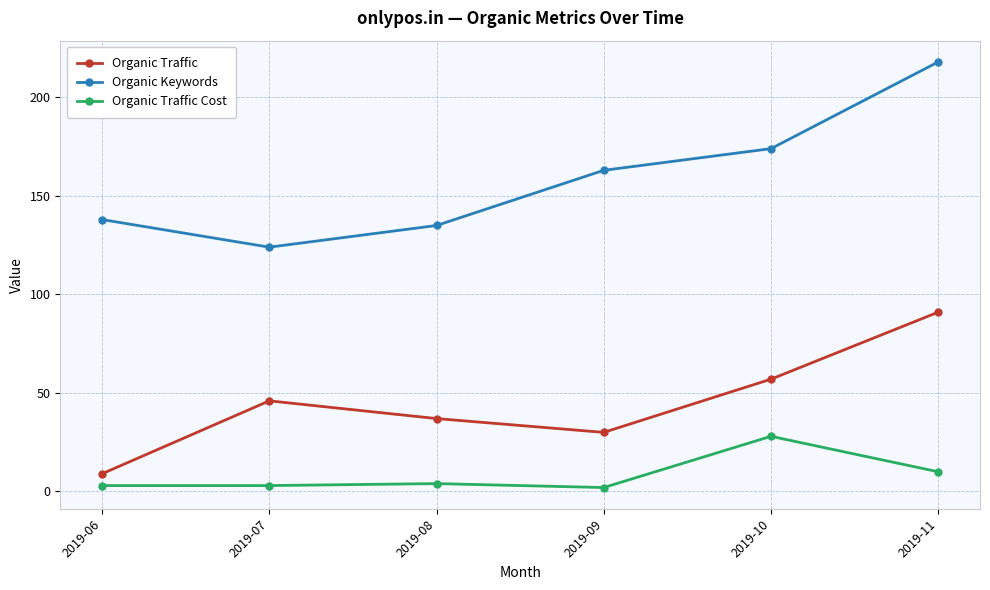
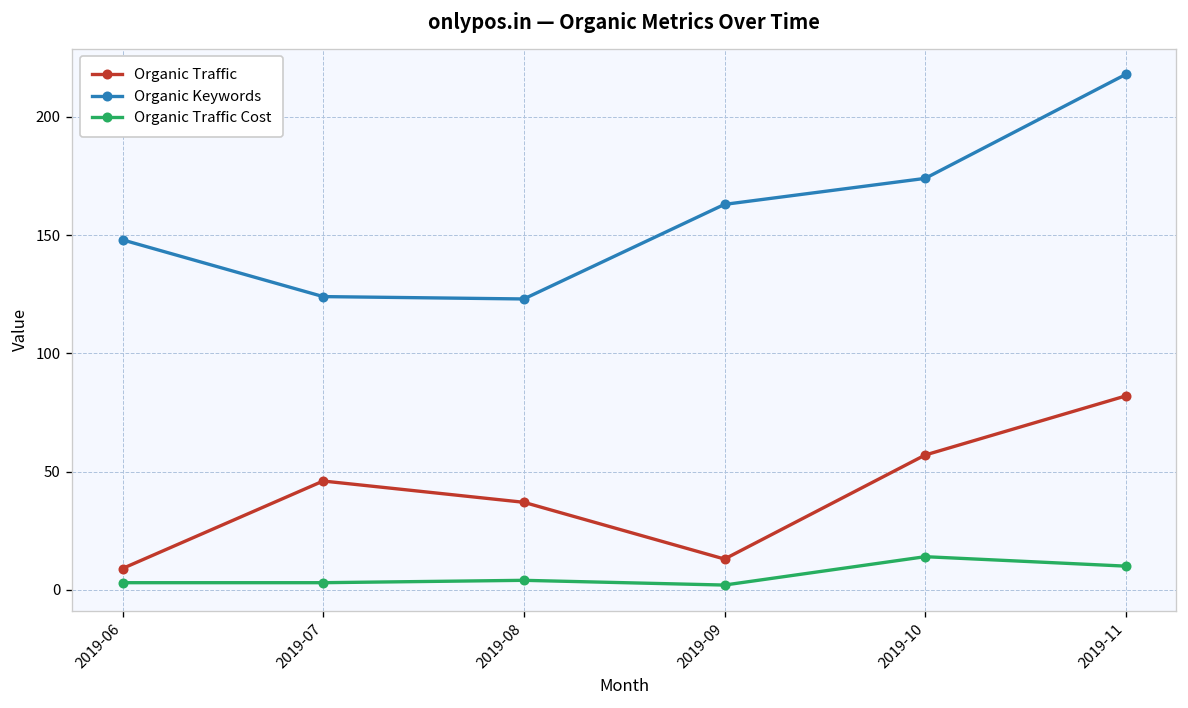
  {
    "Organic Traffic": {
      "2019-06": 9,
      "2019-07": 46,
      "2019-08": 37,
-     "2019-09": 30,
+     "2019-09": 13,
      "2019-10": 57,
-     "2019-11": 91
+     "2019-11": 82
    },
    "Organic Keywords": {
-     "2019-06": 138,
+     "2019-06": 148,
      "2019-07": 124,
-     "2019-08": 135,
+     "2019-08": 123,
      "2019-09": 163,
      "2019-10": 174,
      "2019-11": 218
    },
    "Organic Traffic Cost": {
      "2019-06": 3,
      "2019-07": 3,
      "2019-08": 4,
      "2019-09": 2,
-     "2019-10": 28,
+     "2019-10": 14,
      "2019-11": 10
    }
  }
